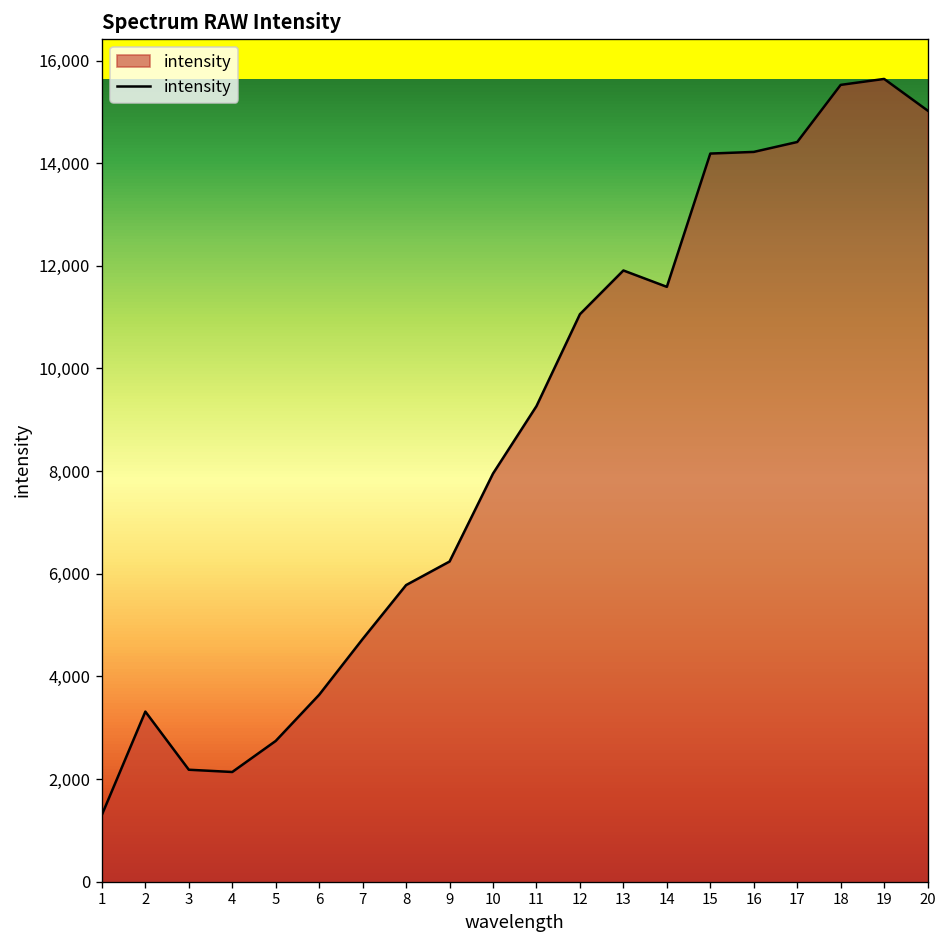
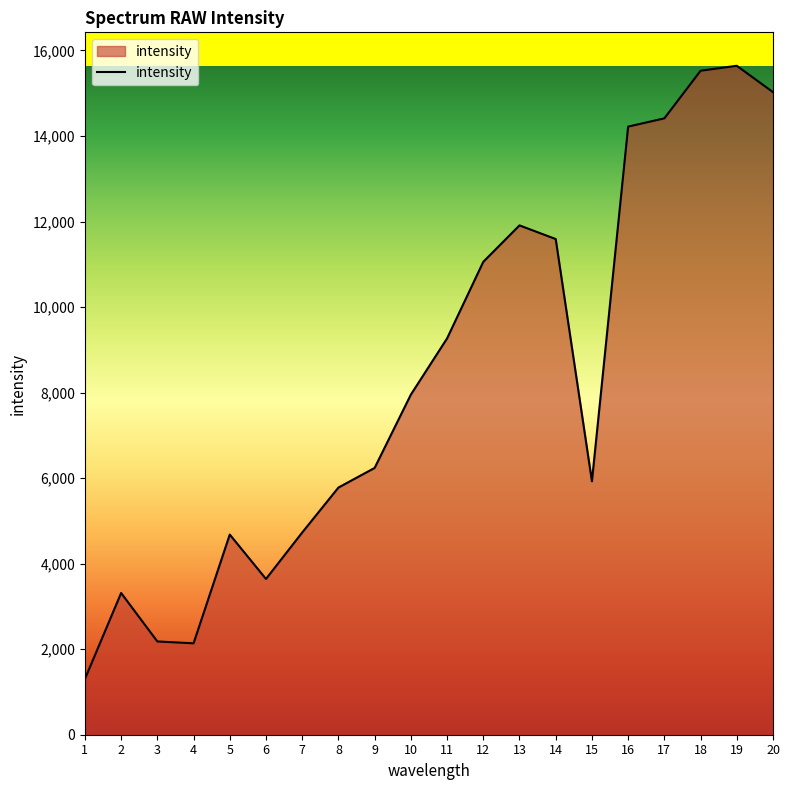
  {
    "1": "1,300",
    "2": "3,300",
    "3": "2,200",
    "4": "2,100",
-   "5": "2,700",
+   "5": "4,700",
    "6": "3,600",
    "7": "4,700",
    "8": "5,800",
    "9": "6,200",
    "10": "8,000",
    "11": "9,300",
    "12": "11,100",
    "13": "11,900",
    "14": "11,600",
-   "15": "14,200",
+   "15": "5,900",
    "16": "14,200",
    "17": "14,400",
    "18": "15,500",
    "19": "15,600",
    "20": "15,000"
  }
